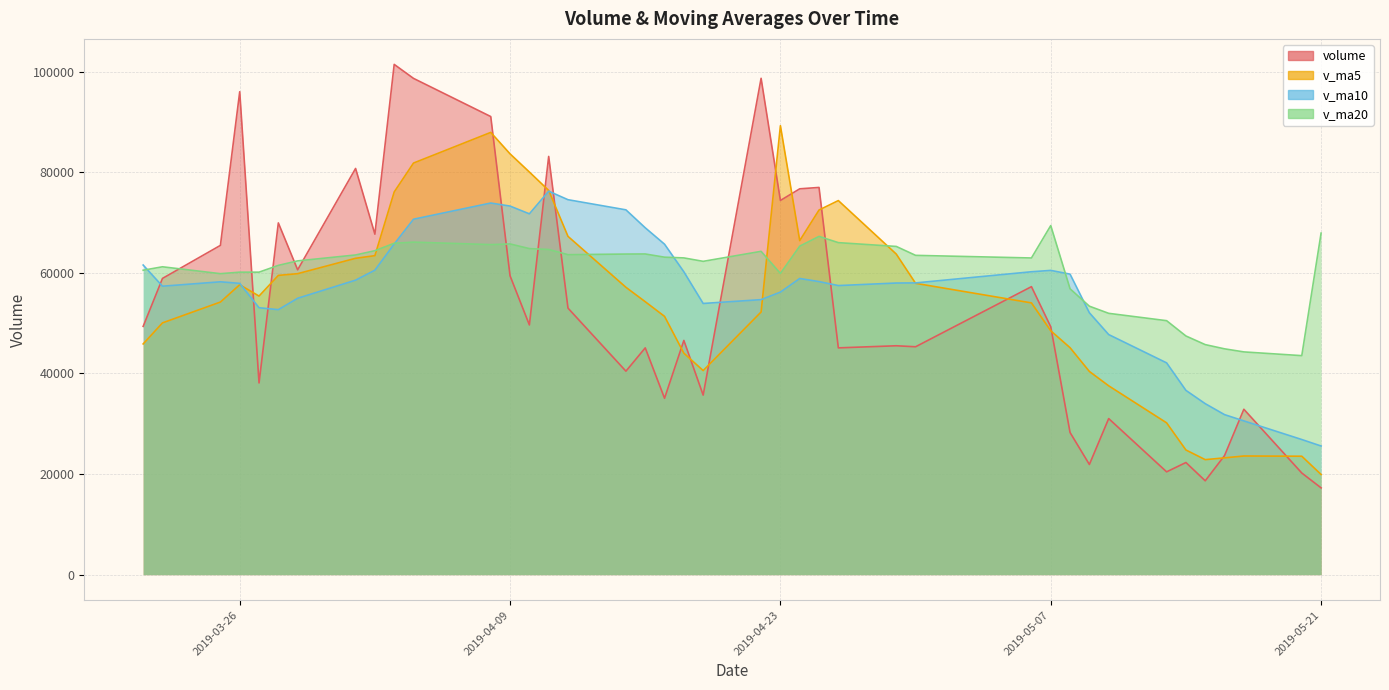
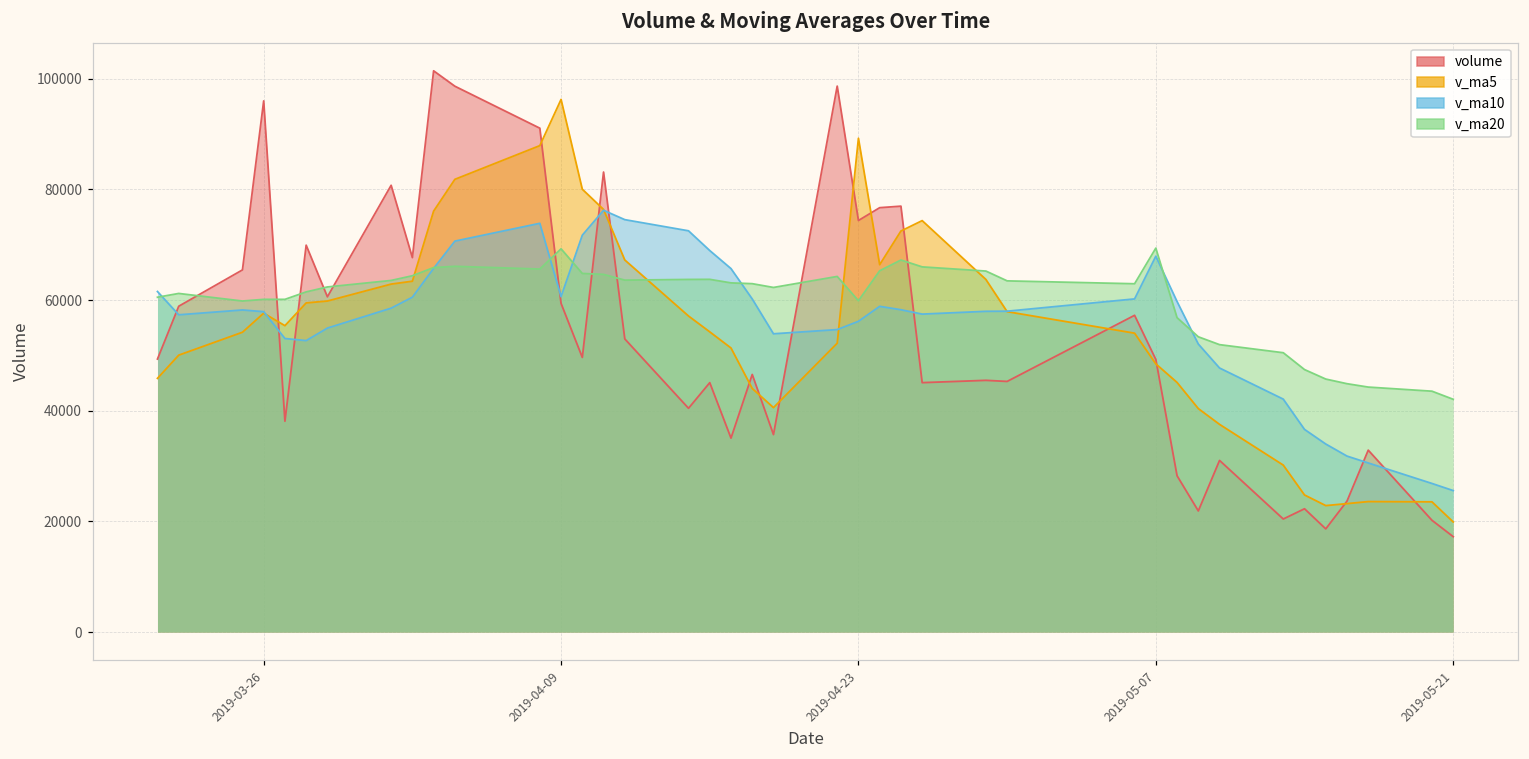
  {
    "volume": {
      "2019-03-26": 96000,
      "2019-04-09": 59000,
      "2019-04-23": 74000,
      "2019-05-07": 49000,
      "2019-05-21": 17000
    },
    "v_ma5": {
-     "2019-04-09": 84000,
+     "2019-04-09": 96000,
      "2019-04-23": 89000,
      "2019-05-07": 48000,
      "2019-05-21": 20000
    },
    "v_ma10": {
-     "2019-04-09": 73000,
+     "2019-04-09": 61000,
      "2019-04-23": 56000,
-     "2019-05-07": 60000,
+     "2019-05-07": 68000,
      "2019-05-21": 26000
    },
    "v_ma20": {
      "2019-03-26": 60000,
-     "2019-04-09": 66000,
+     "2019-04-09": 69000,
      "2019-04-23": 60000,
      "2019-05-07": 69000,
-     "2019-05-21": 68000
+     "2019-05-21": 42000
    }
  }
